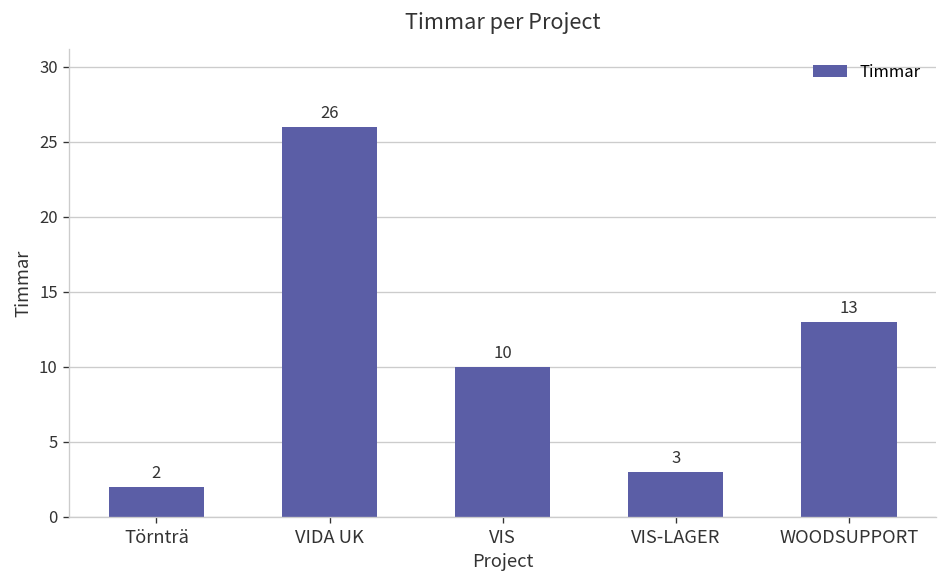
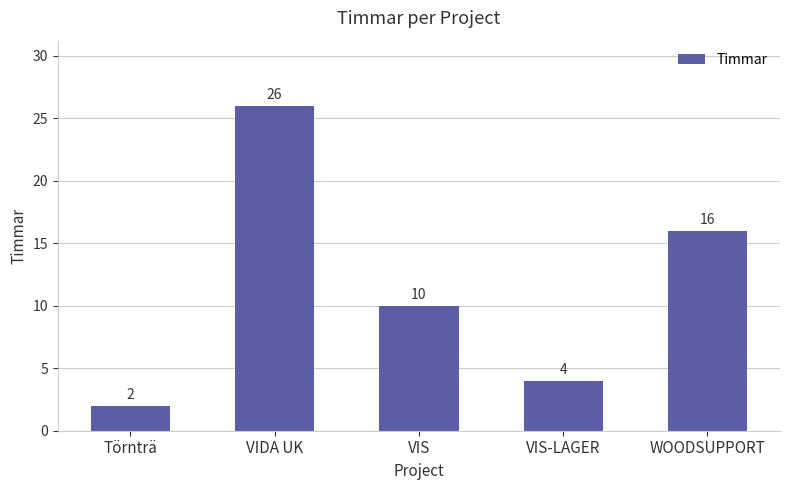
  {
    "Törnträ": 2,
    "VIDA UK": 26,
    "VIS": 10,
-   "VIS-LAGER": 3,
-   "WOODSUPPORT": 13
+   "VIS-LAGER": 4,
+   "WOODSUPPORT": 16
  }
